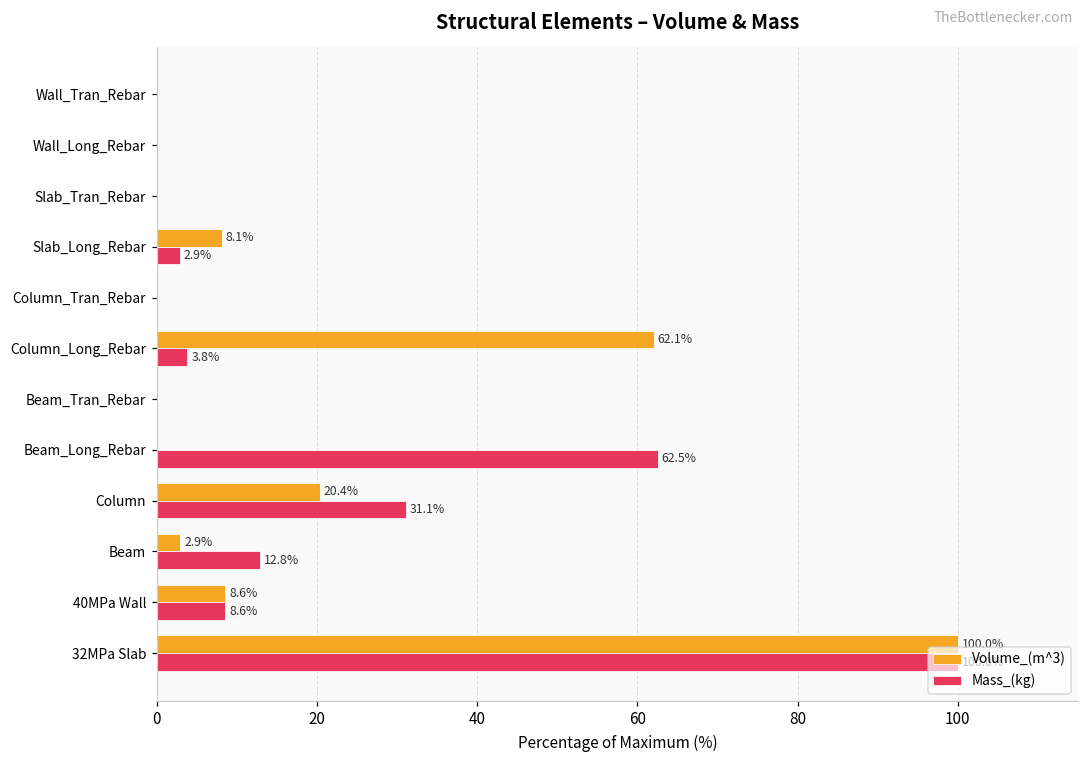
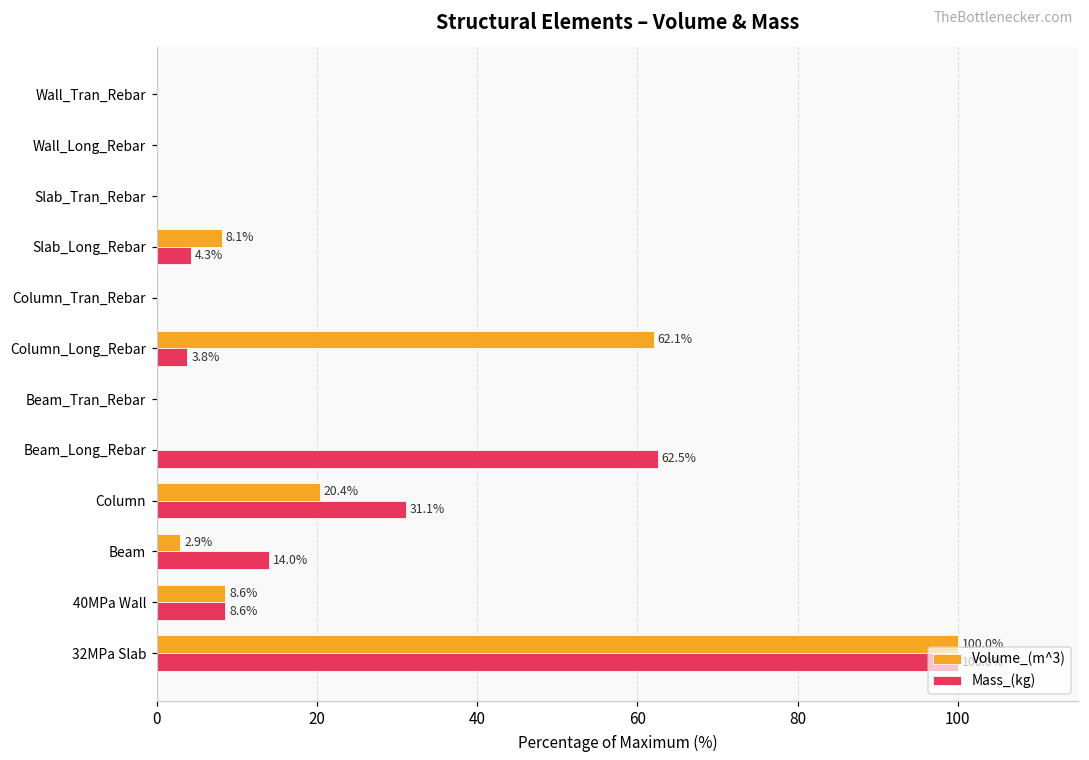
  {
    "Volume_(m^3)": {
      "Slab_Long_Rebar": "8.1%",
      "Column_Long_Rebar": "62.1%",
      "Column": "20.4%",
      "Beam": "2.9%",
      "40MPa Wall": "8.6%"
    },
    "Mass_(kg)": {
-     "Slab_Long_Rebar": "2.9%",
+     "Slab_Long_Rebar": "4.3%",
      "Column_Long_Rebar": "3.8%",
      "Beam_Long_Rebar": "62.5%",
      "Column": "31.1%",
-     "Beam": "12.8%",
+     "Beam": "14.0%",
      "40MPa Wall": "8.6%"
    }
  }
